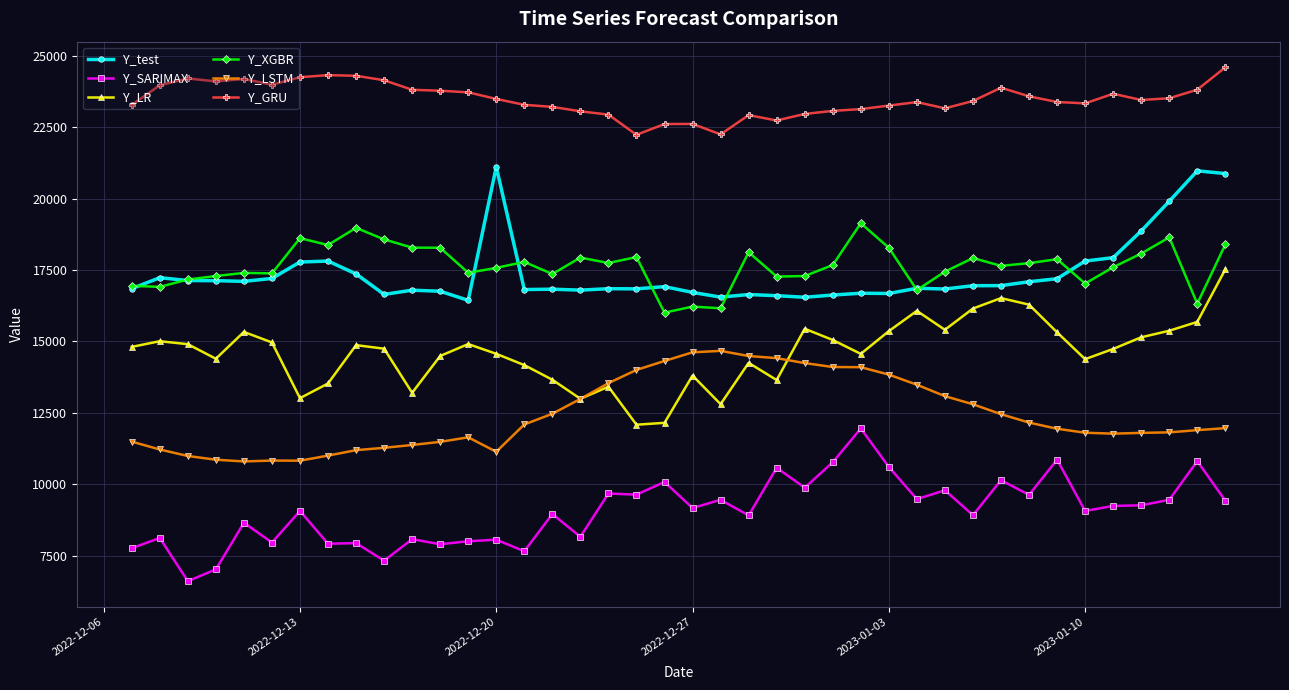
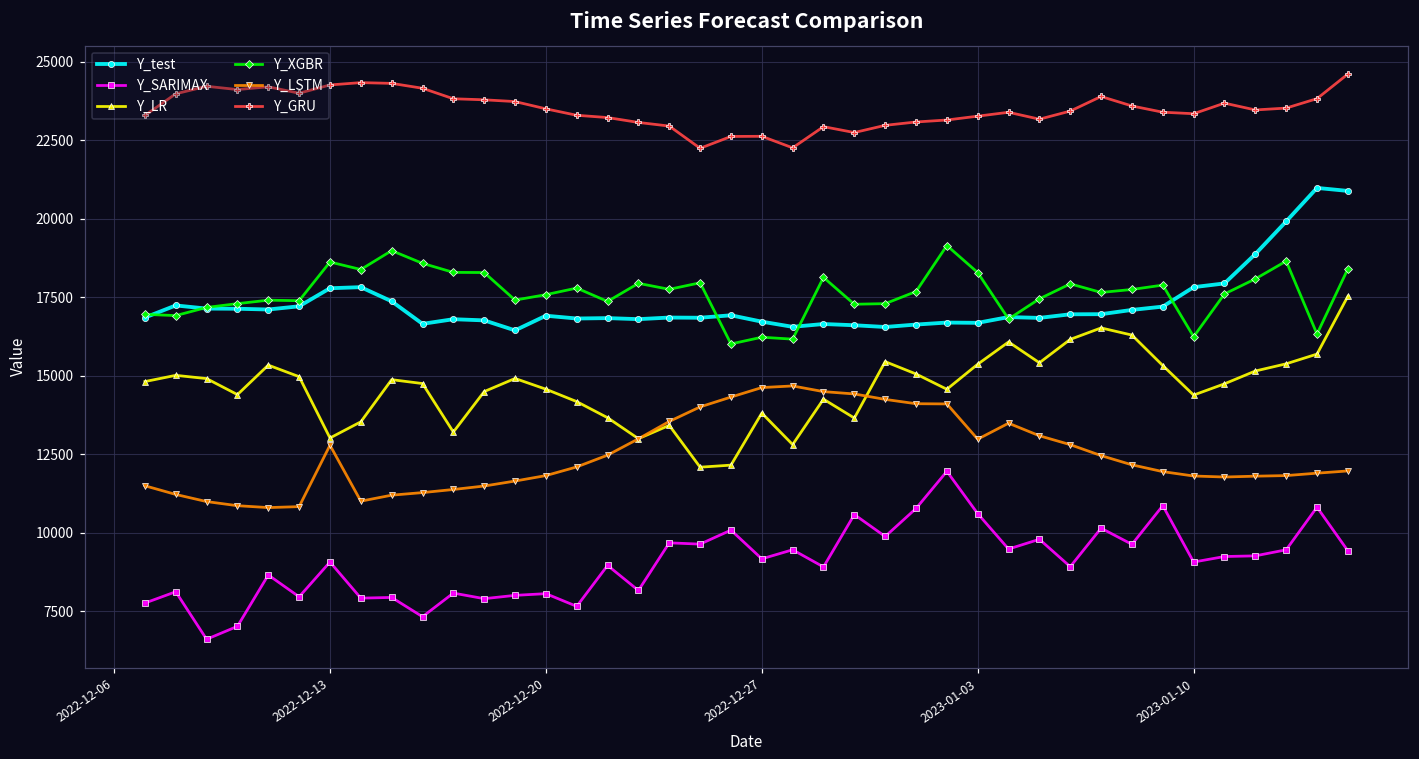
  {
    "Y_test": {
      "2022-12-13": 17800,
-     "2022-12-20": 21100,
+     "2022-12-20": 16900,
      "2022-12-27": 16700,
      "2023-01-03": 16700,
      "2023-01-10": 17800
    },
    "Y_SARIMAX": {
      "2022-12-13": 9100,
      "2022-12-20": 8100,
      "2022-12-27": 9200,
      "2023-01-03": 10600,
      "2023-01-10": 9100
    },
    "Y_LR": {
      "2022-12-13": 13000,
      "2022-12-20": 14600,
      "2022-12-27": 13800,
      "2023-01-03": 15400,
      "2023-01-10": 14400
    },
    "Y_XGBR": {
      "2022-12-13": 18600,
      "2022-12-20": 17600,
      "2022-12-27": 16200,
      "2023-01-03": 18300,
-     "2023-01-10": 17000
+     "2023-01-10": 16200
    },
    "Y_LSTM": {
-     "2022-12-13": 10800,
-     "2022-12-20": 11100,
+     "2022-12-13": 12800,
+     "2022-12-20": 11800,
      "2022-12-27": 14600,
-     "2023-01-03": 13800,
+     "2023-01-03": 13000,
      "2023-01-10": 11800
    },
    "Y_GRU": {
      "2022-12-13": 24300,
      "2022-12-20": 23500,
      "2022-12-27": 22600,
      "2023-01-03": 23300,
      "2023-01-10": 23300
    }
  }
